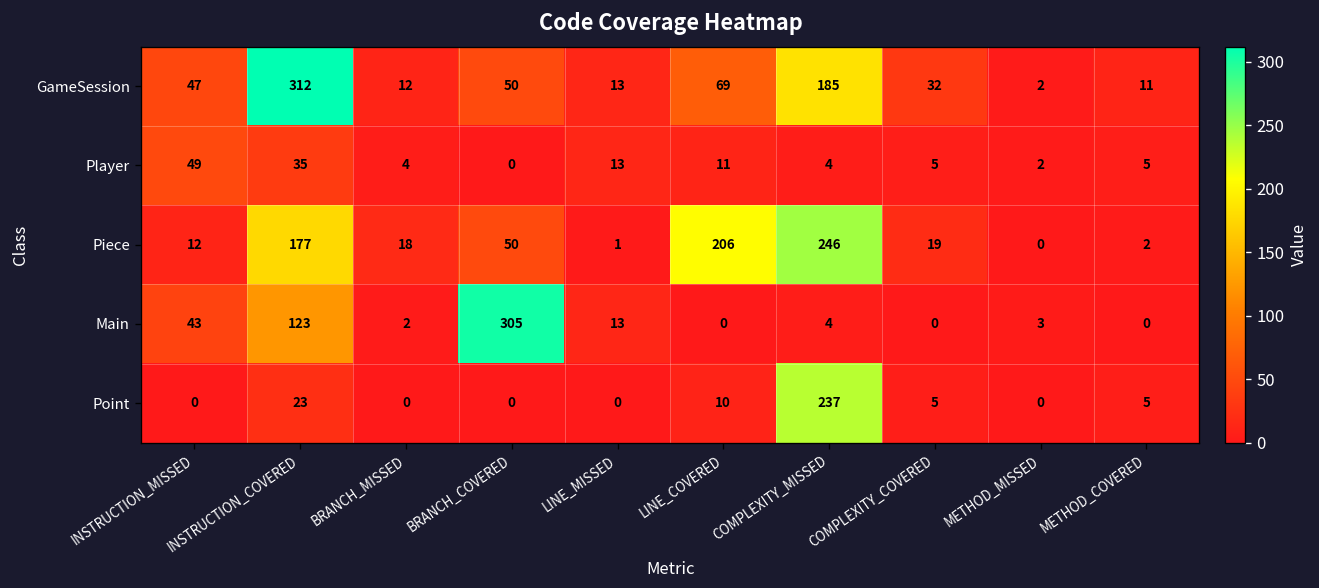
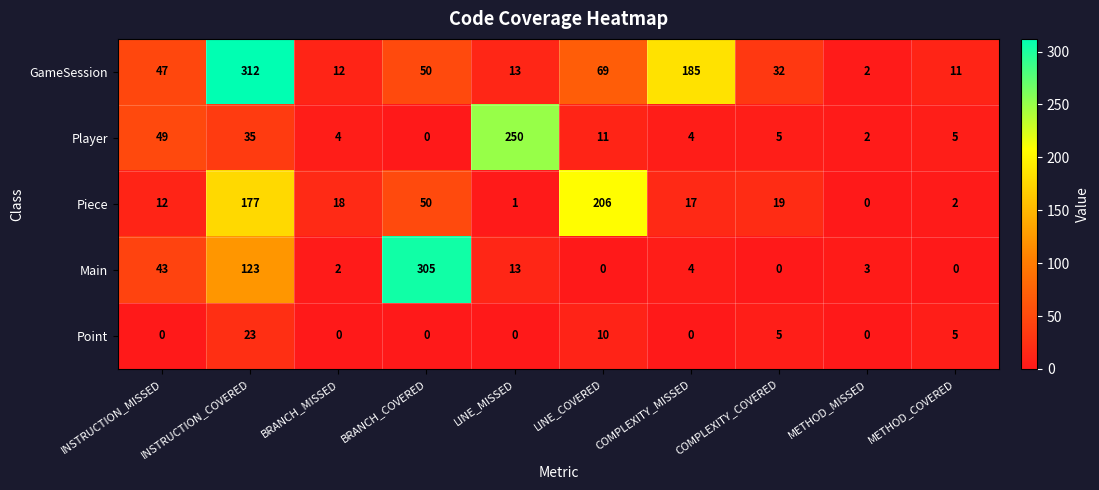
  {
    "GameSession": {
      "INSTRUCTION_MISSED": 47,
      "INSTRUCTION_COVERED": 312,
      "BRANCH_MISSED": 12,
      "BRANCH_COVERED": 50,
      "LINE_MISSED": 13,
      "LINE_COVERED": 69,
      "COMPLEXITY_MISSED": 185,
      "COMPLEXITY_COVERED": 32,
      "METHOD_MISSED": 2,
      "METHOD_COVERED": 11
    },
    "Player": {
      "INSTRUCTION_MISSED": 49,
      "INSTRUCTION_COVERED": 35,
      "BRANCH_MISSED": 4,
      "BRANCH_COVERED": 0,
-     "LINE_MISSED": 13,
+     "LINE_MISSED": 250,
      "LINE_COVERED": 11,
      "COMPLEXITY_MISSED": 4,
      "COMPLEXITY_COVERED": 5,
      "METHOD_MISSED": 2,
      "METHOD_COVERED": 5
    },
    "Piece": {
      "INSTRUCTION_MISSED": 12,
      "INSTRUCTION_COVERED": 177,
      "BRANCH_MISSED": 18,
      "BRANCH_COVERED": 50,
      "LINE_MISSED": 1,
      "LINE_COVERED": 206,
-     "COMPLEXITY_MISSED": 246,
+     "COMPLEXITY_MISSED": 17,
      "COMPLEXITY_COVERED": 19,
      "METHOD_MISSED": 0,
      "METHOD_COVERED": 2
    },
    "Main": {
      "INSTRUCTION_MISSED": 43,
      "INSTRUCTION_COVERED": 123,
      "BRANCH_MISSED": 2,
      "BRANCH_COVERED": 305,
      "LINE_MISSED": 13,
      "LINE_COVERED": 0,
      "COMPLEXITY_MISSED": 4,
      "COMPLEXITY_COVERED": 0,
      "METHOD_MISSED": 3,
      "METHOD_COVERED": 0
    },
    "Point": {
      "INSTRUCTION_MISSED": 0,
      "INSTRUCTION_COVERED": 23,
      "BRANCH_MISSED": 0,
      "BRANCH_COVERED": 0,
      "LINE_MISSED": 0,
      "LINE_COVERED": 10,
-     "COMPLEXITY_MISSED": 237,
+     "COMPLEXITY_MISSED": 0,
      "COMPLEXITY_COVERED": 5,
      "METHOD_MISSED": 0,
      "METHOD_COVERED": 5
    }
  }
